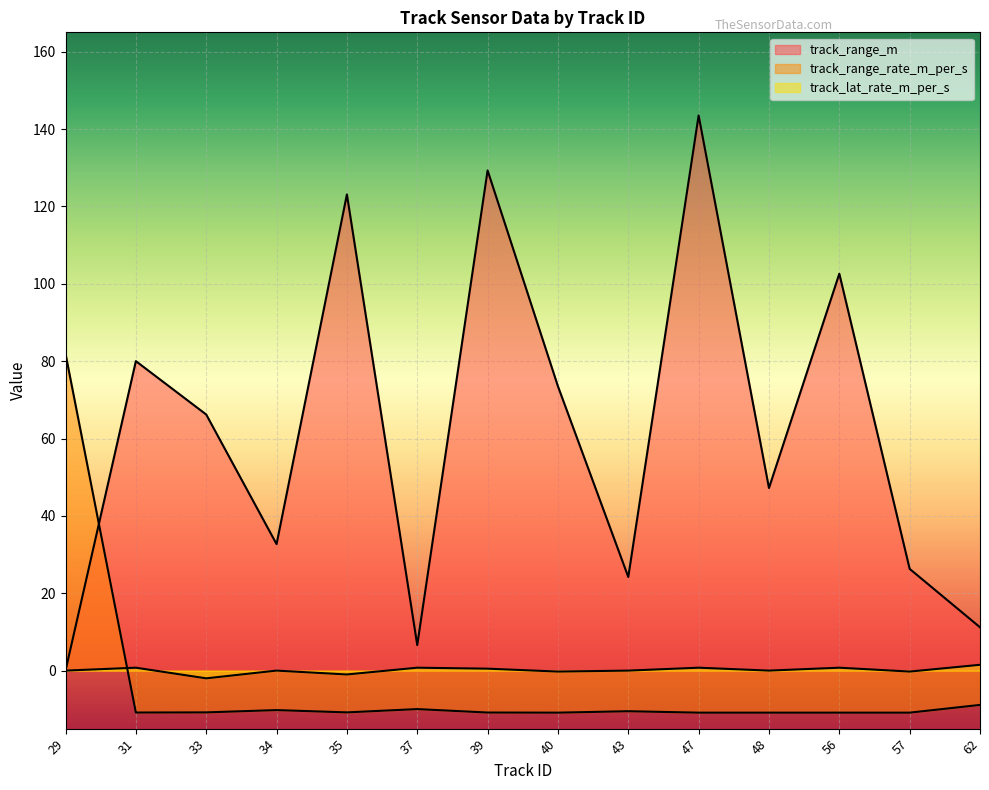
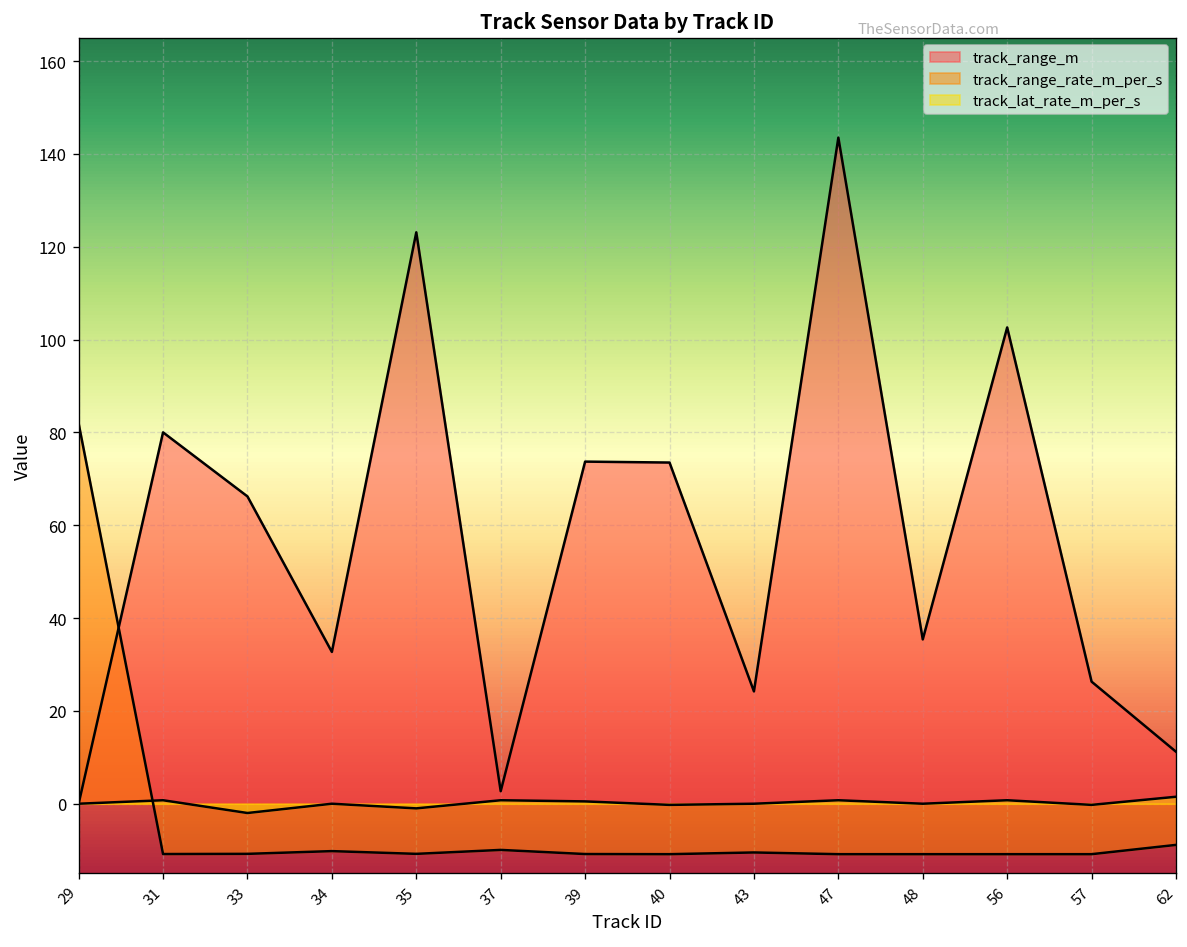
  {
    "track_range_m": {
      "31": 80,
      "33": 66,
      "34": 33,
      "35": 123,
-     "37": 7,
-     "39": 129,
+     "37": 3,
+     "39": 74,
      "40": 74,
      "43": 24,
      "47": 144,
-     "48": 47,
+     "48": 35,
      "56": 103,
      "57": 26,
      "62": 11
    }
  }
